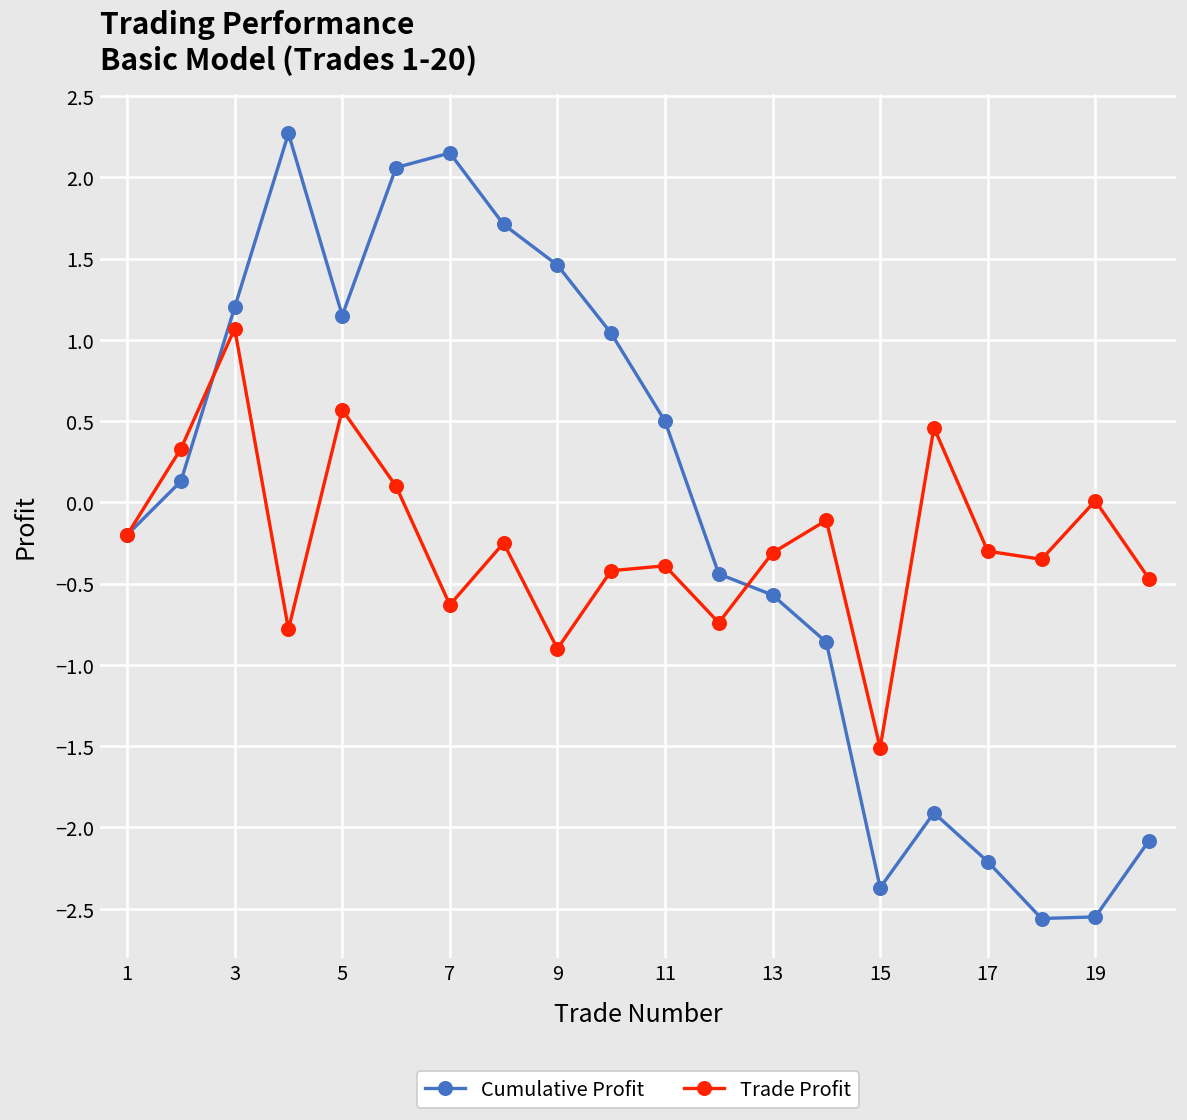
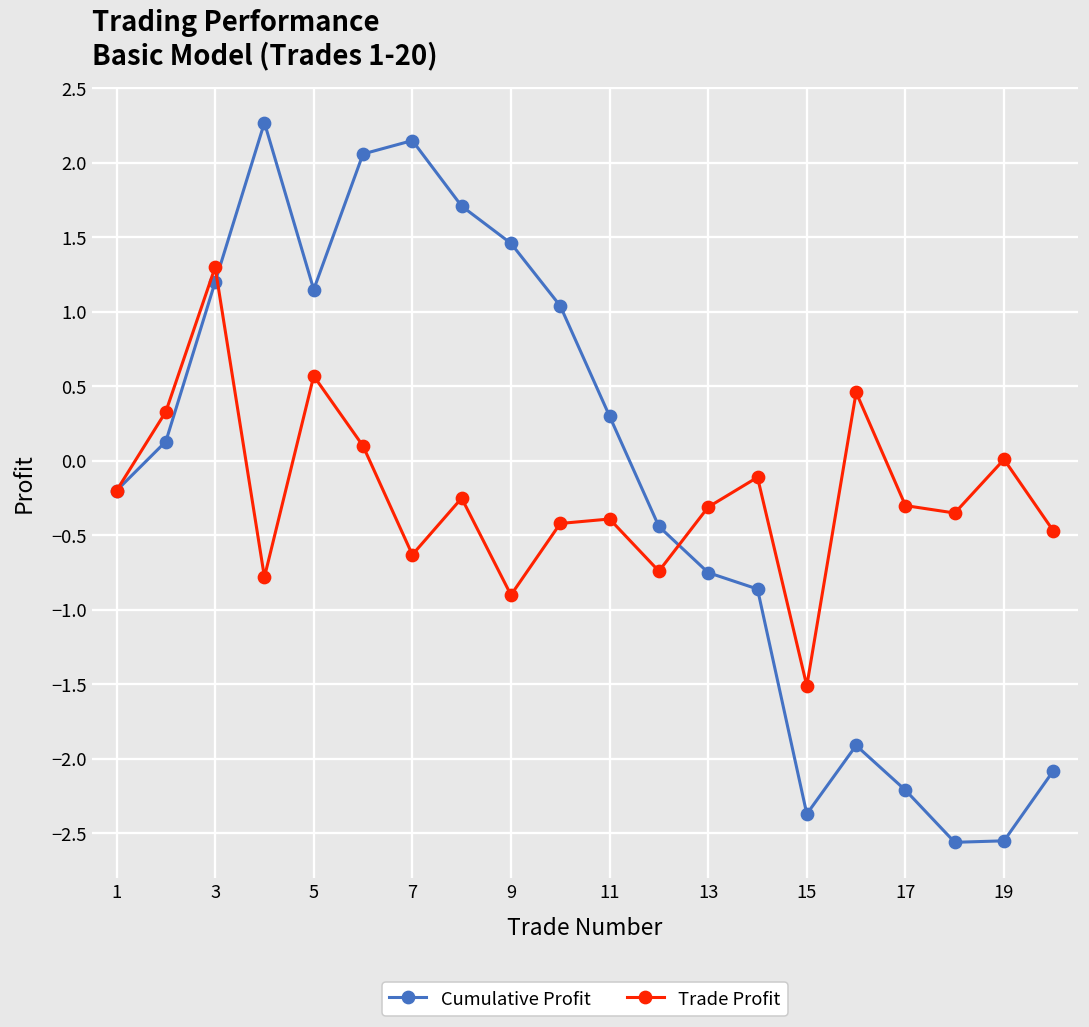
  {
    "Cumulative Profit": {
      "3": 1.20,
      "5": 1.15,
      "7": 2.15,
      "9": 1.46,
-     "11": 0.5,
-     "13": -0.57,
+     "11": 0.3,
+     "13": -0.75,
      "15": -2.37,
      "17": -2.21,
      "19": -2.55
    },
    "Trade Profit": {
-     "3": 1.07,
+     "3": 1.30,
      "5": 0.57,
      "7": -0.63,
      "9": -0.90,
      "11": -0.39,
      "13": -0.31,
      "15": -1.51,
      "17": -0.30,
      "19": 0.01
    }
  }
